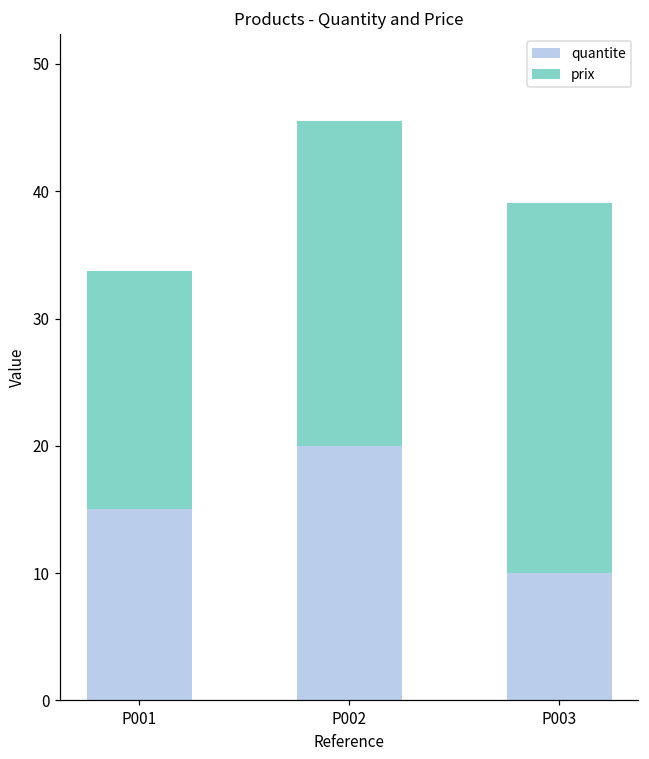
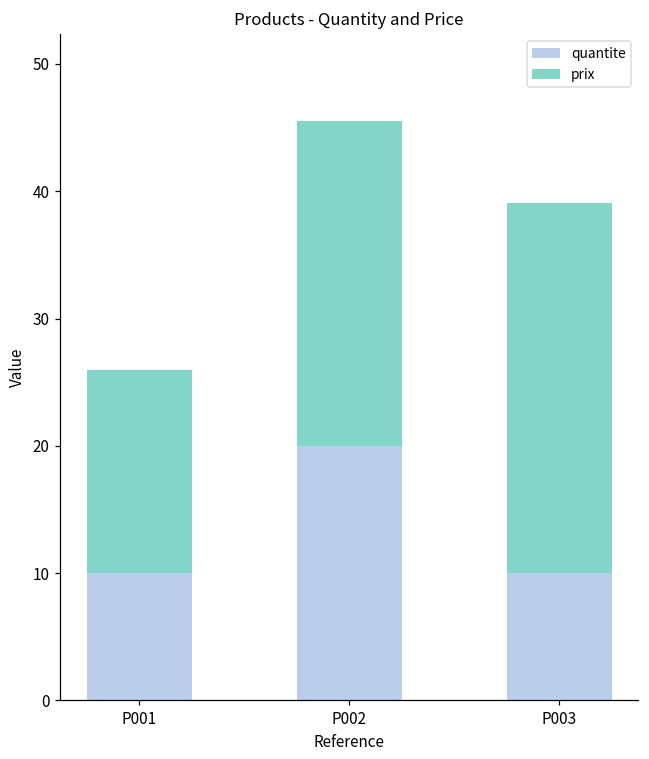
  {
    "quantite": {
-     "P001": 15,
+     "P001": 10,
      "P002": 20,
      "P003": 10
    },
    "prix": {
-     "P001": 18.7,
+     "P001": 16.0,
      "P002": 25.5,
      "P003": 29.1
    }
  }
